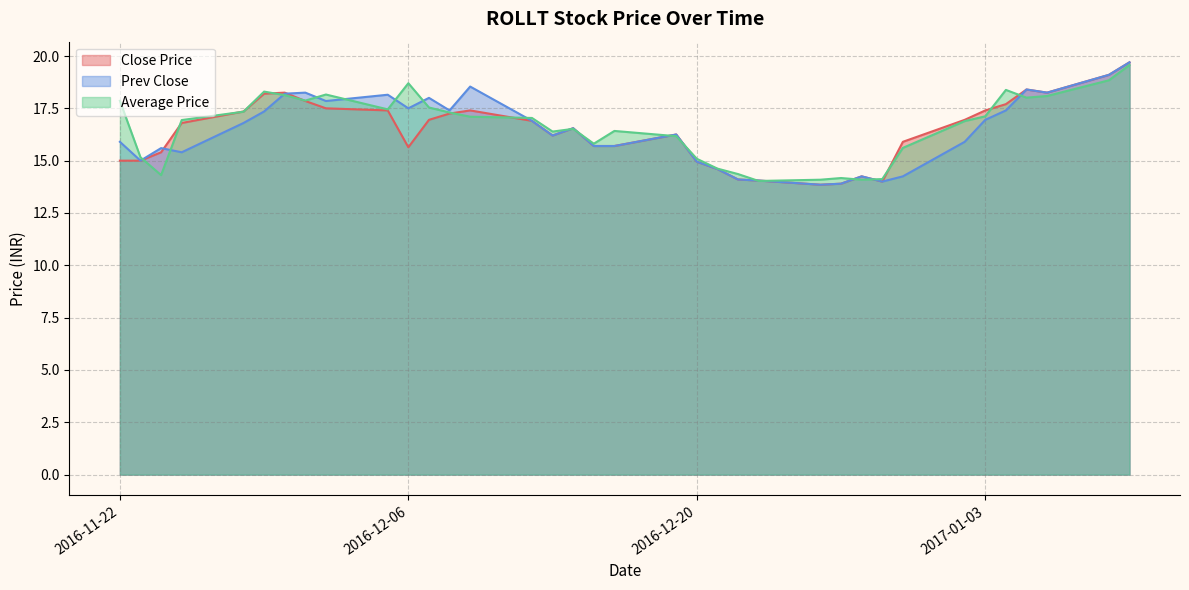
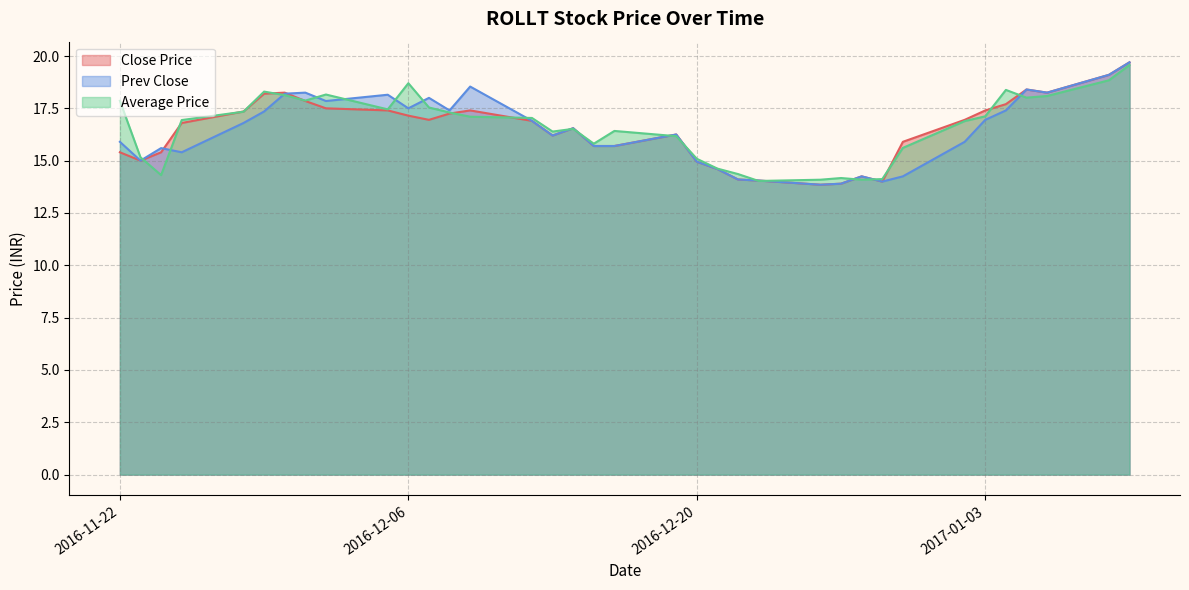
  {
    "Close Price": {
-     "2016-11-22": 15.0,
-     "2016-12-06": 15.6,
+     "2016-11-22": 15.4,
+     "2016-12-06": 17.2,
      "2017-01-03": 17.4
    },
    "Prev Close": {
      "2016-11-22": 15.9,
      "2016-12-06": 17.5,
      "2017-01-03": 17.0
    },
    "Average Price": {
      "2016-12-06": 18.7,
      "2016-12-20": 15.1,
      "2017-01-03": 17.1
    }
  }
